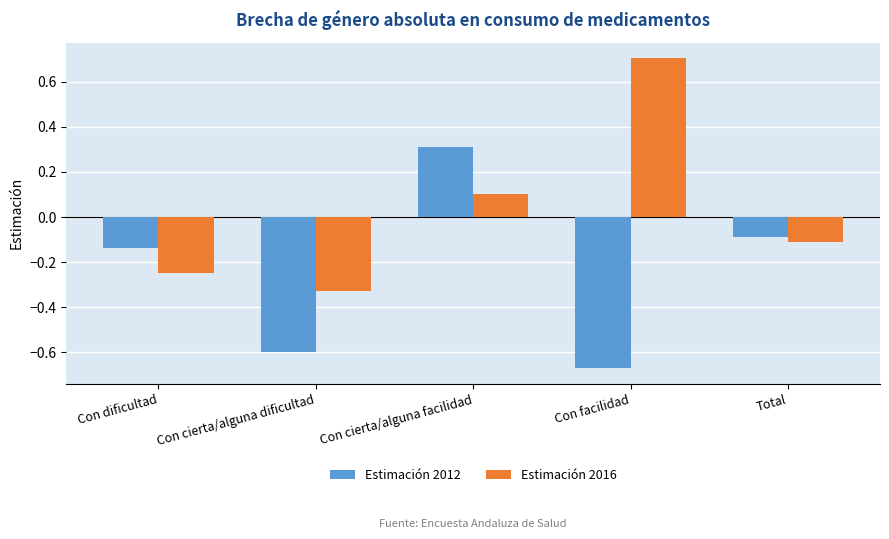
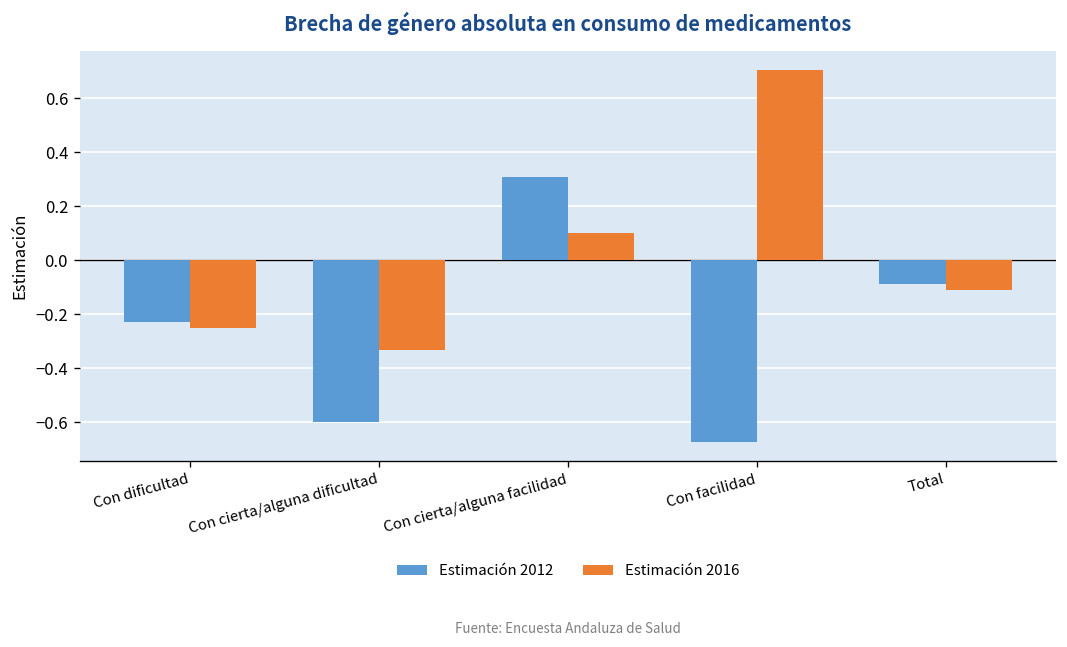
  {
    "Estimación 2012": {
-     "Con dificultad": -0.14,
+     "Con dificultad": -0.23,
      "Con cierta/alguna dificultad": -0.60,
      "Con cierta/alguna facilidad": 0.31,
      "Con facilidad": -0.67,
      "Total": -0.09
    },
    "Estimación 2016": {
      "Con dificultad": -0.25,
      "Con cierta/alguna dificultad": -0.33,
      "Con cierta/alguna facilidad": 0.10,
      "Con facilidad": 0.71,
      "Total": -0.11
    }
  }
